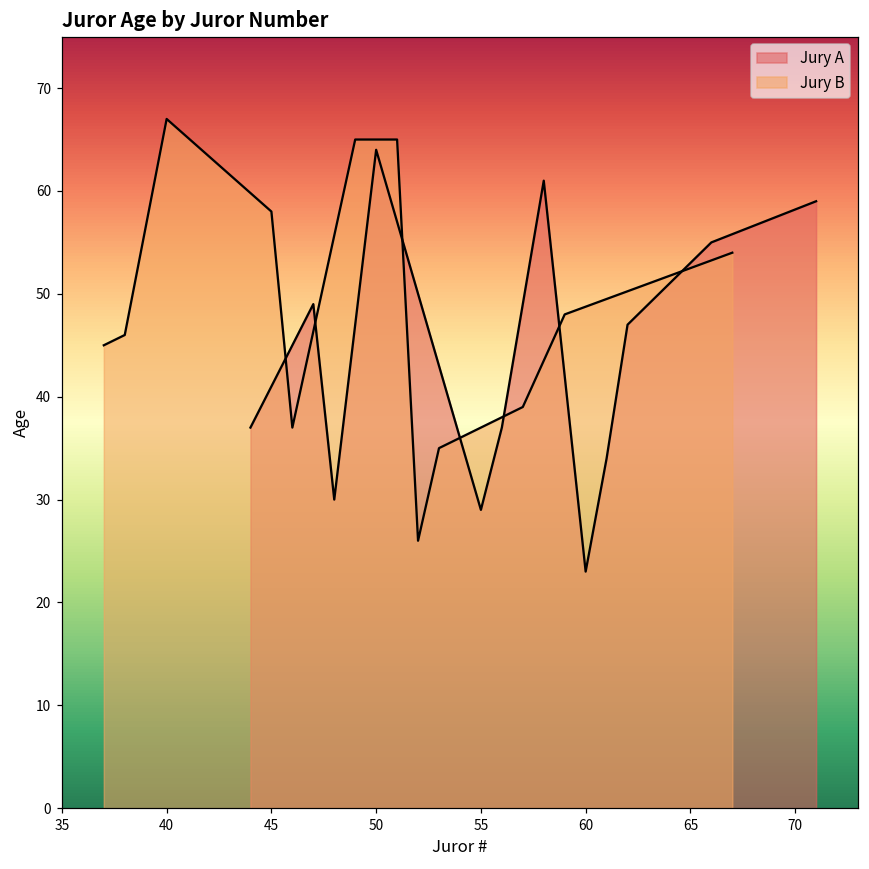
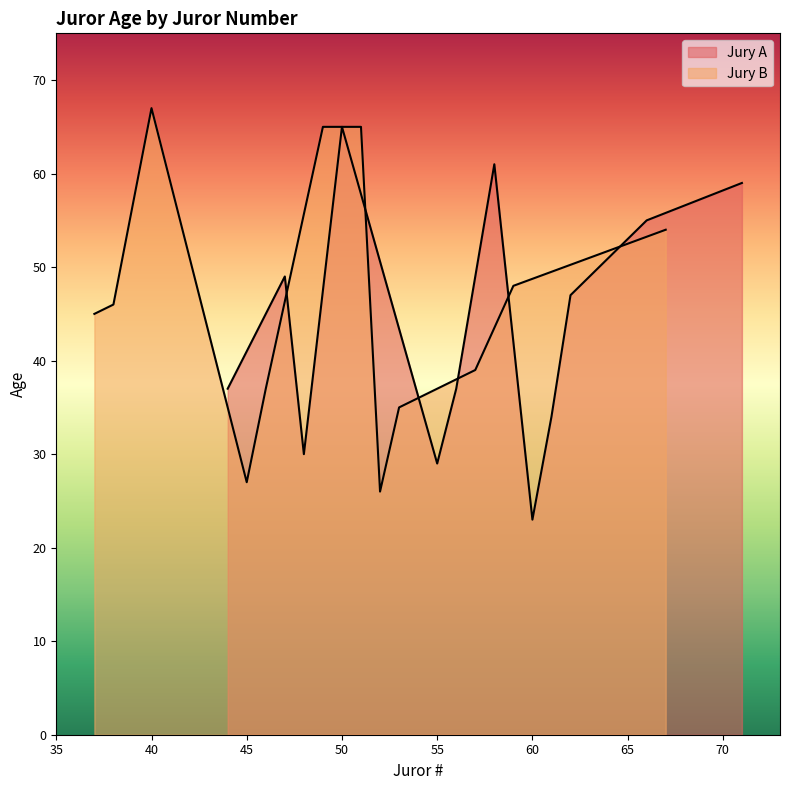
  {
    "Jury A": {
-     "50": 64,
+     "50": 65,
      "55": 29,
      "60": 23
    },
    "Jury B": {
      "40": 67,
-     "45": 58
+     "45": 27
    }
  }
